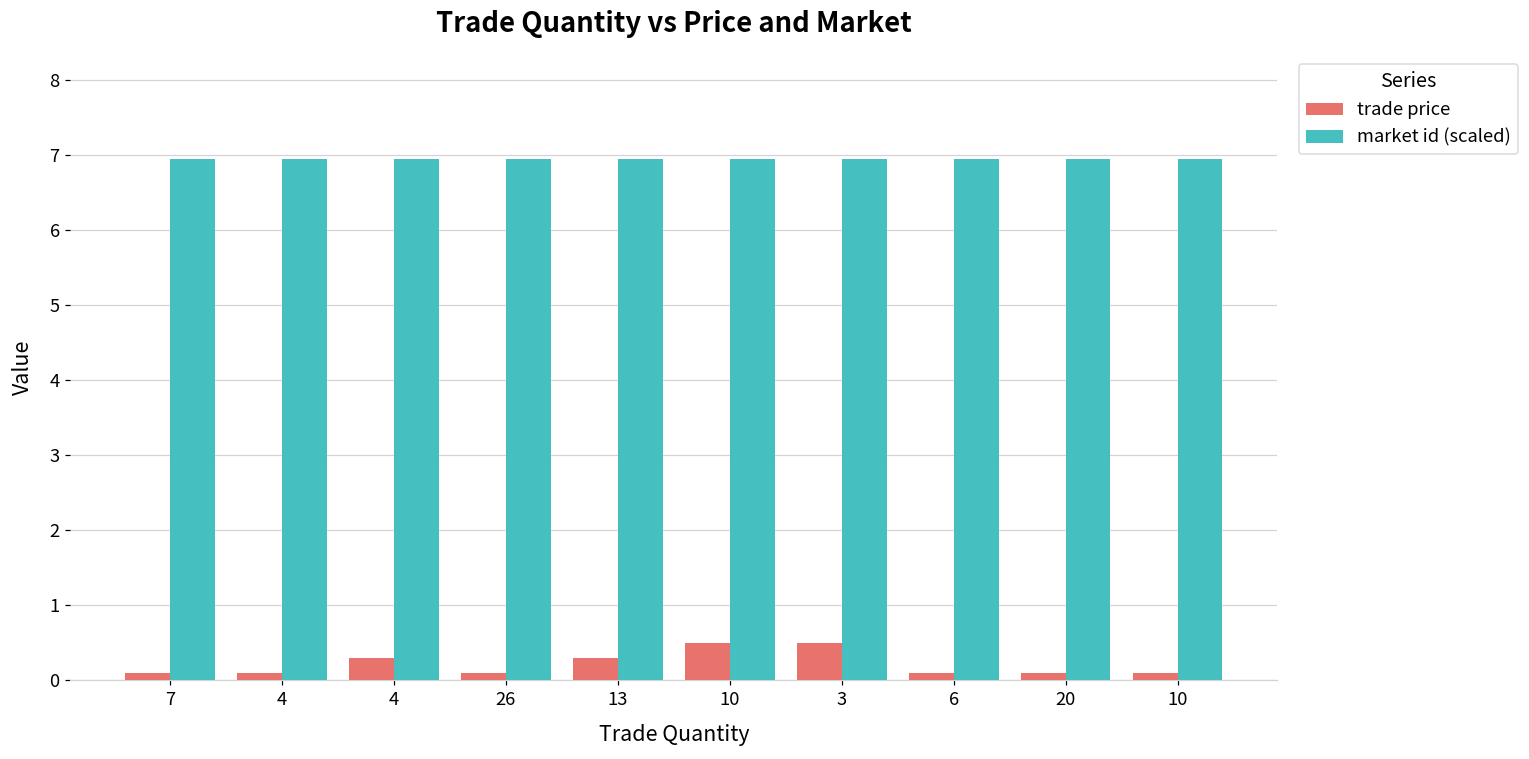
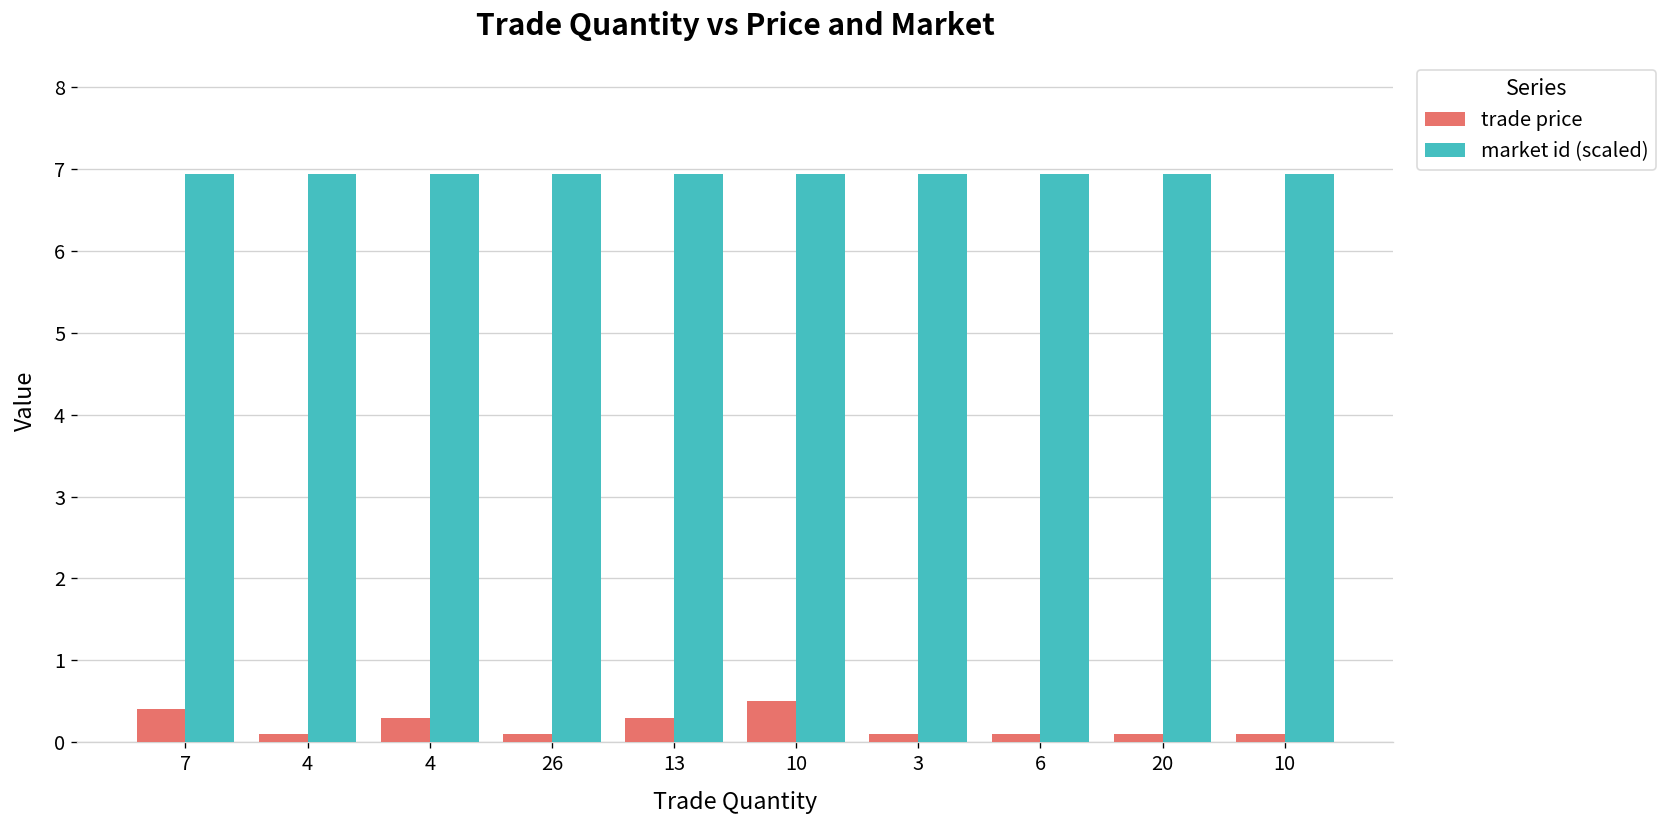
  {
    "trade price": {
-     "7": 0.1,
+     "7": 0.4,
      "26": 0.1,
      "13": 0.3,
-     "3": 0.5,
+     "3": 0.1,
      "6": 0.1,
      "20": 0.1
    },
    "market id (scaled)": {
      "7": 6.9,
      "26": 6.9,
      "13": 6.9,
      "3": 6.9,
      "6": 6.9,
      "20": 6.9
    }
  }
